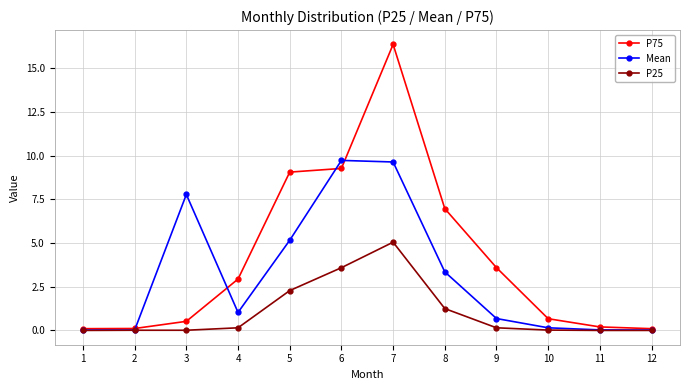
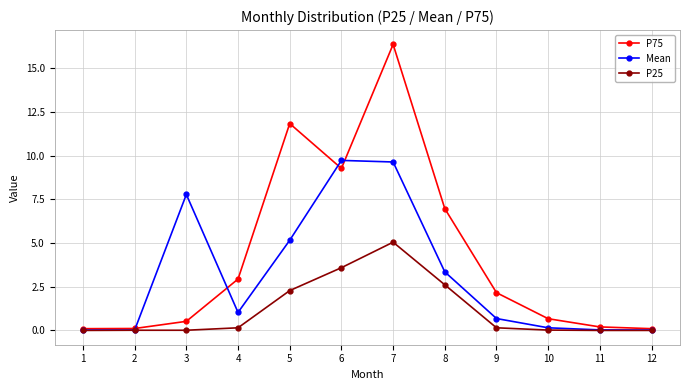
  {
    "P75": {
      "3": 0.5,
      "4": 2.9,
-     "5": 9.1,
+     "5": 11.8,
      "6": 9.3,
      "7": 16.4,
      "8": 7.0,
-     "9": 3.6,
+     "9": 2.2,
      "10": 0.7,
      "11": 0.2
    },
    "Mean": {
      "3": 7.8,
      "4": 1.0,
      "5": 5.2,
      "6": 9.7,
      "7": 9.6,
      "8": 3.4,
      "9": 0.7
    },
    "P25": {
      "3": 0.0,
      "4": 0.2,
      "5": 2.3,
      "6": 3.6,
      "7": 5.1,
-     "8": 1.3,
+     "8": 2.6,
      "9": 0.2
    }
  }
